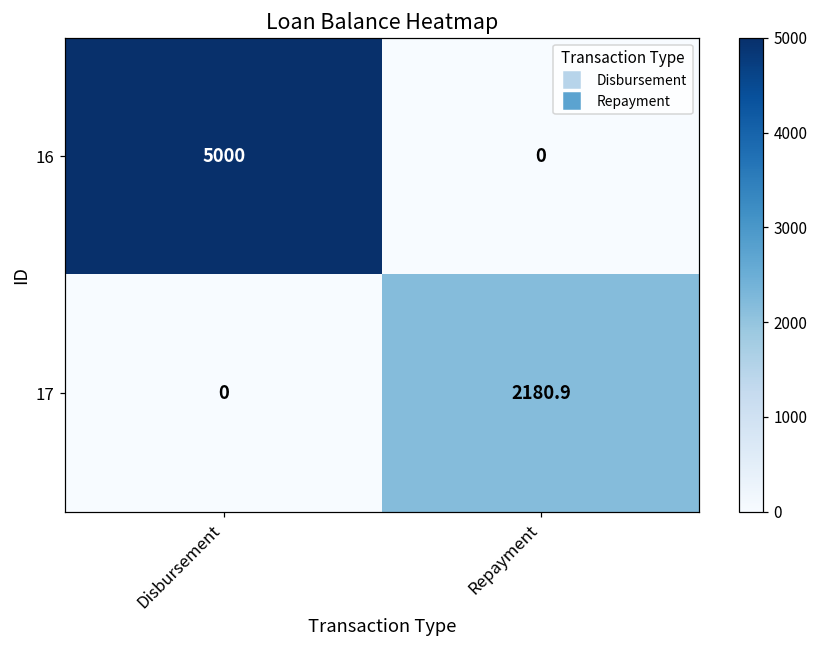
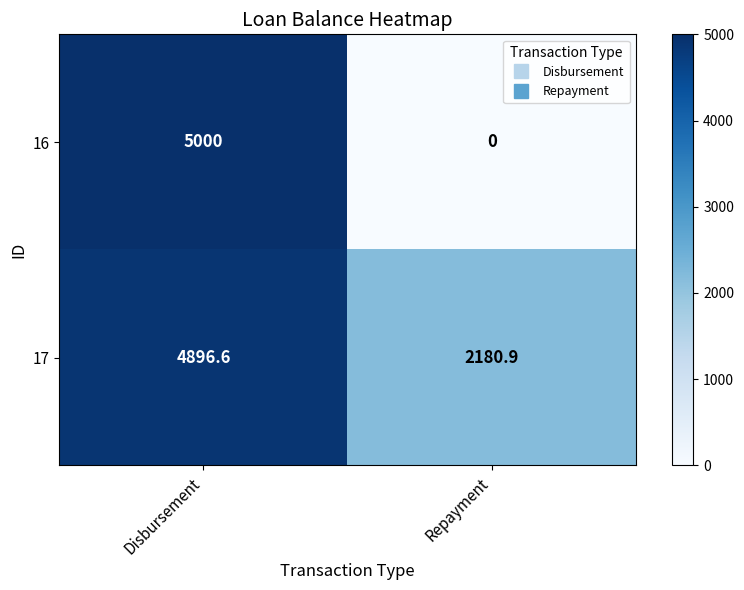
  {
    "16": {
      "Disbursement": 5000,
      "Repayment": 0
    },
    "17": {
-     "Disbursement": 0,
+     "Disbursement": 4896.6,
      "Repayment": 2180.9
    }
  }
